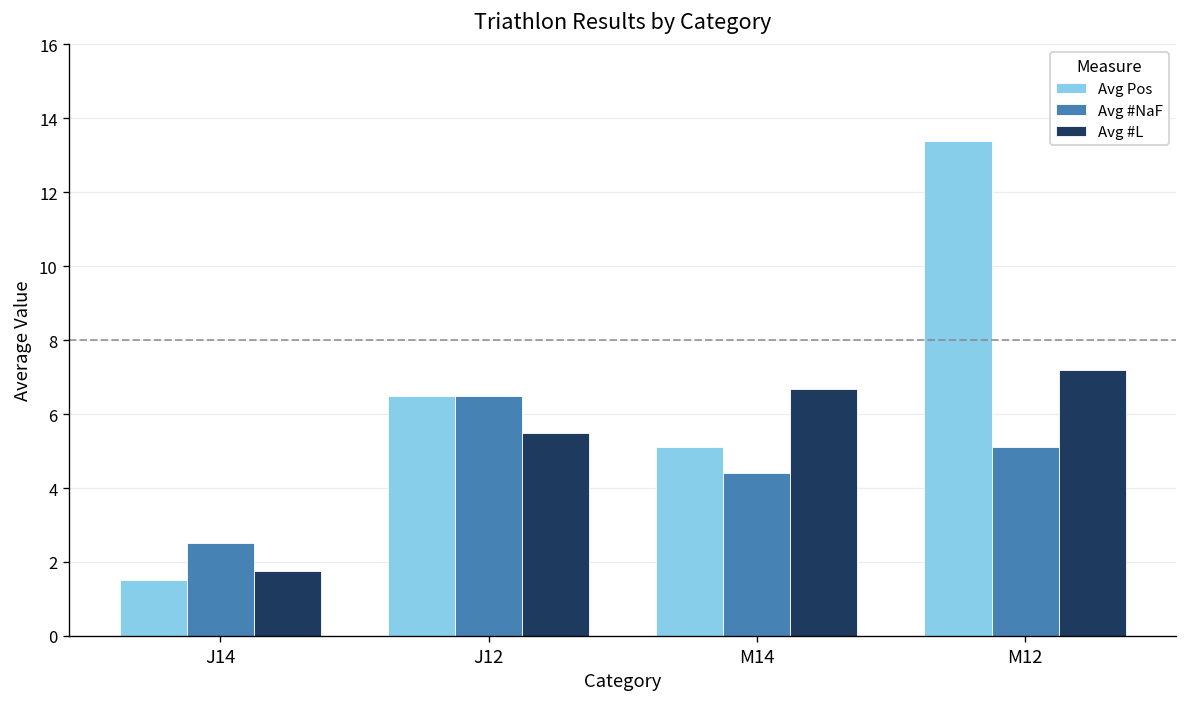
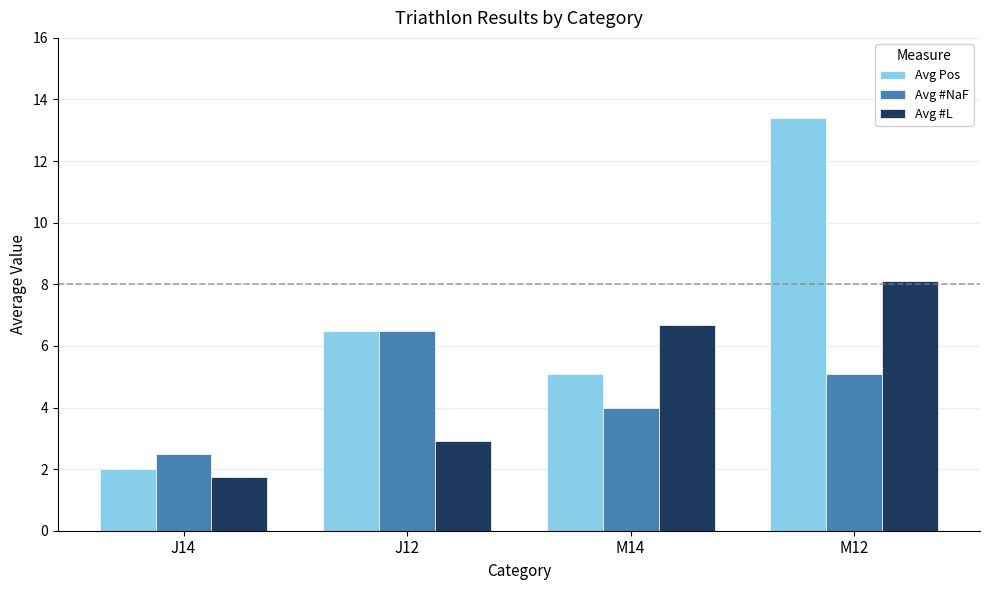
  {
    "Avg Pos": {
-     "J14": 1.5,
+     "J14": 2.0,
      "J12": 6.5,
      "M14": 5.1,
      "M12": 13.4
    },
    "Avg #NaF": {
      "J14": 2.5,
      "J12": 6.5,
-     "M14": 4.4,
+     "M14": 4.0,
      "M12": 5.1
    },
    "Avg #L": {
      "J14": 1.8,
-     "J12": 5.5,
+     "J12": 2.9,
      "M14": 6.7,
-     "M12": 7.2
+     "M12": 8.1
    }
  }
